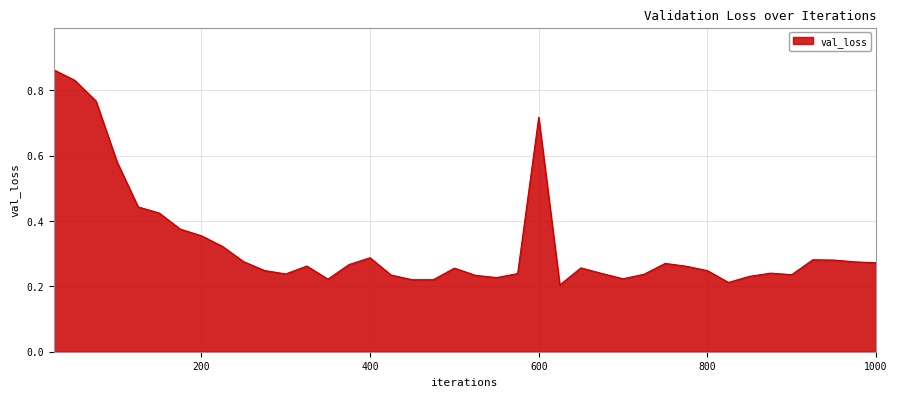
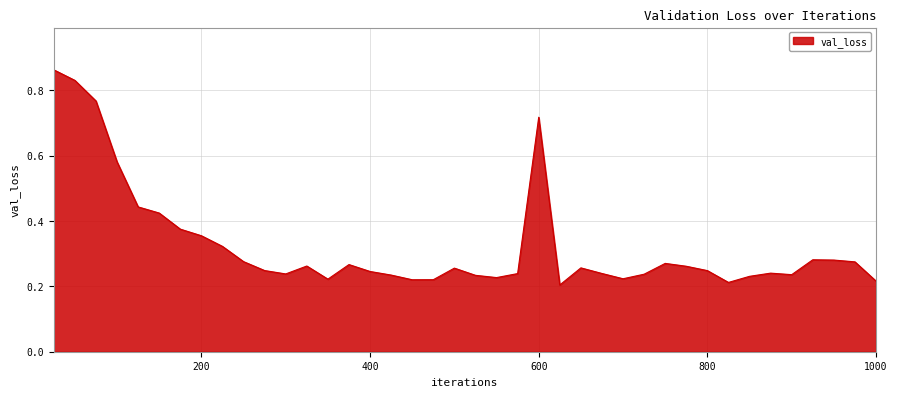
  {
    "200": 0.35,
-   "400": 0.29,
+   "400": 0.25,
    "600": 0.72,
    "800": 0.25,
-   "1000": 0.27
+   "1000": 0.22
  }
